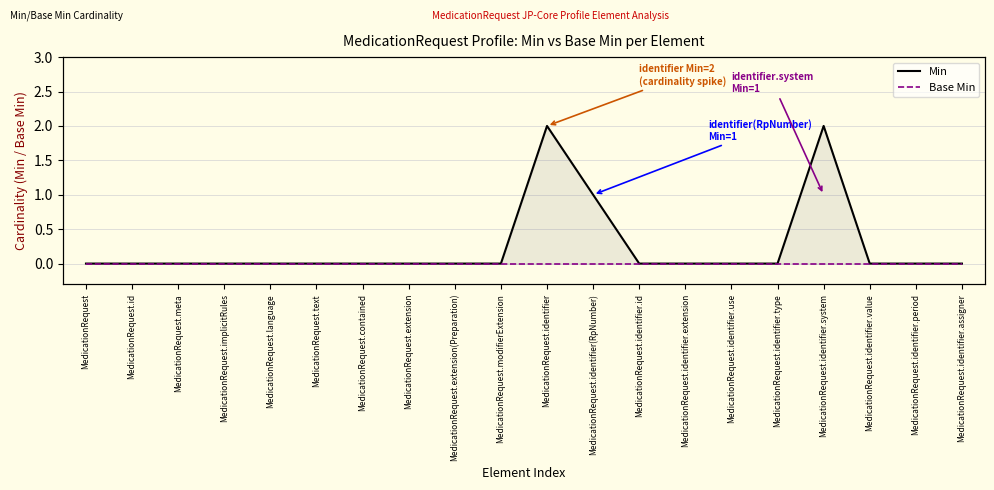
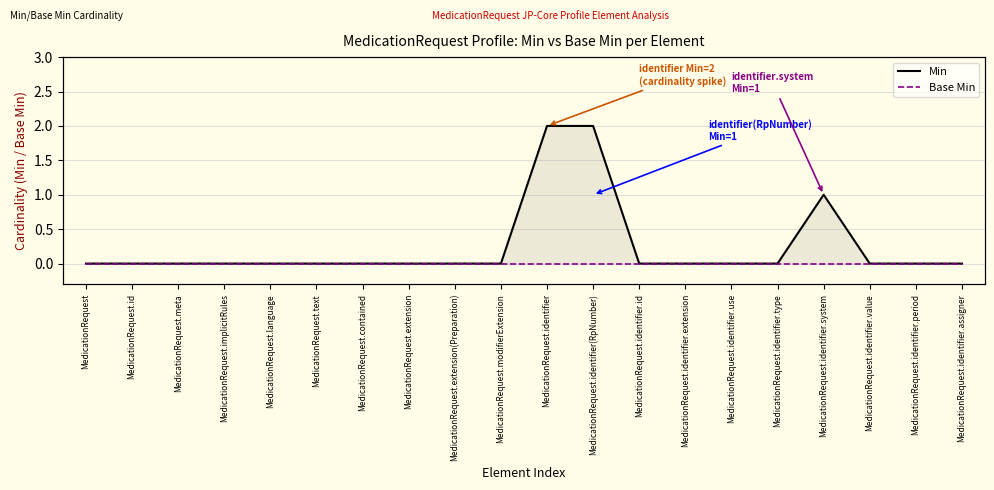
  {
    "Min": {
-     "MedicationRequest.identifier(RpNumber)": 1,
-     "MedicationRequest.identifier.system": 2
+     "MedicationRequest.identifier(RpNumber)": 2,
+     "MedicationRequest.identifier.system": 1
    },
    "Base Min": {
      "MedicationRequest.identifier": 0,
      "MedicationRequest.identifier(RpNumber)": 0,
      "MedicationRequest.identifier.system": 0
    }
  }
